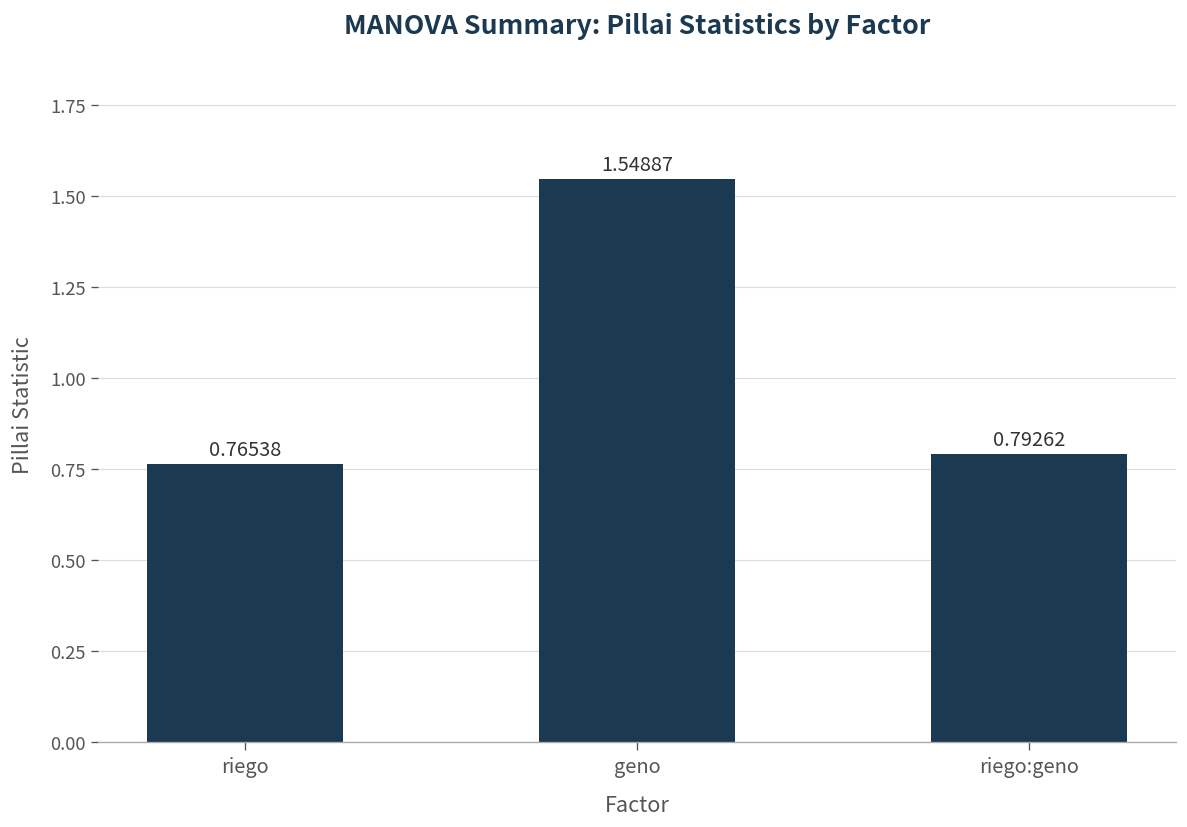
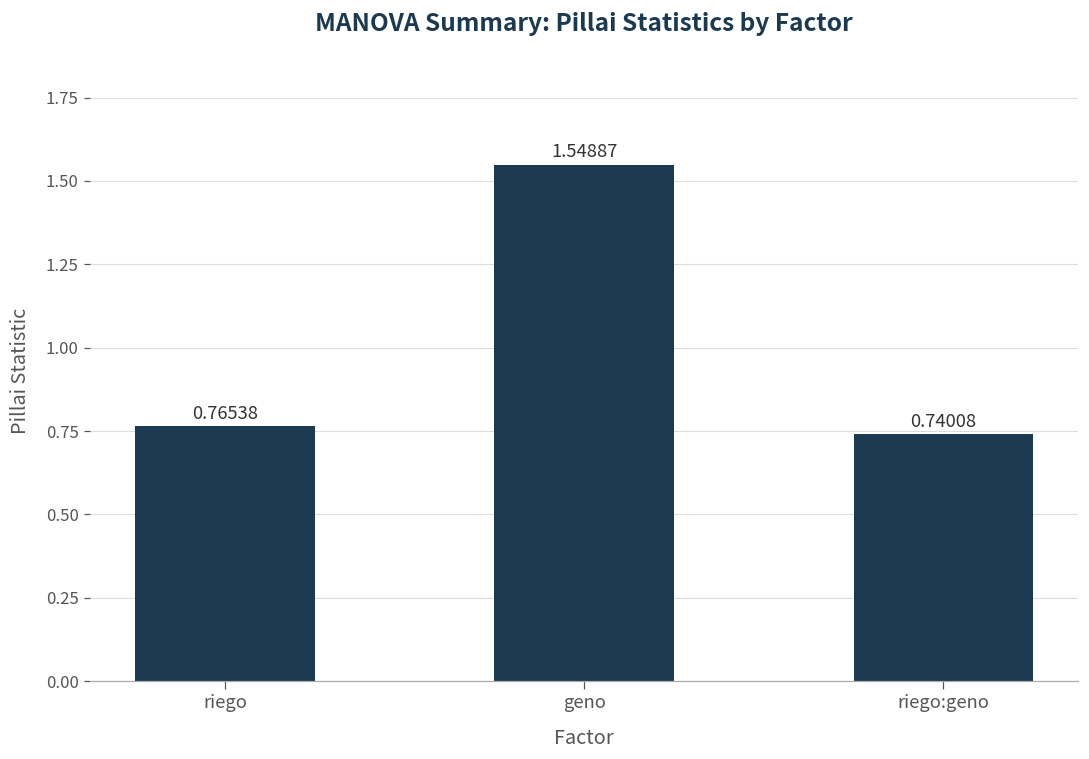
  {
    "riego": 0.76538,
    "geno": 1.54887,
-   "riego:geno": 0.79262
+   "riego:geno": 0.74008
  }
